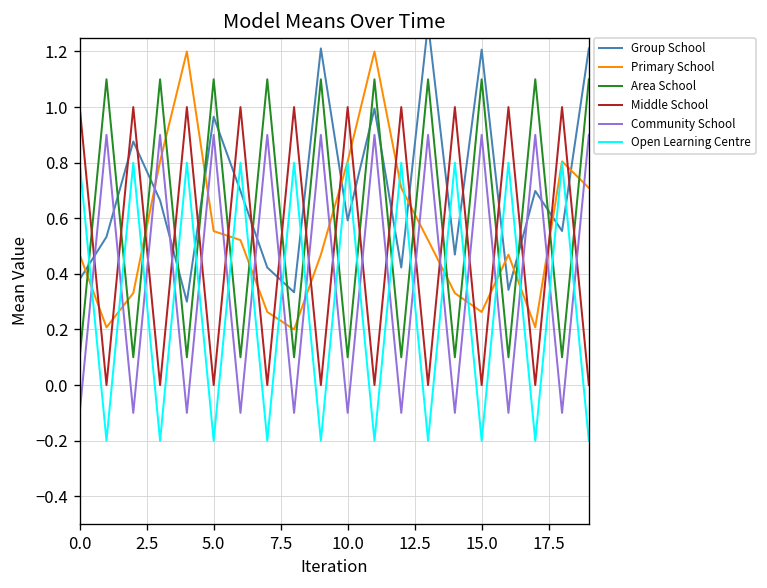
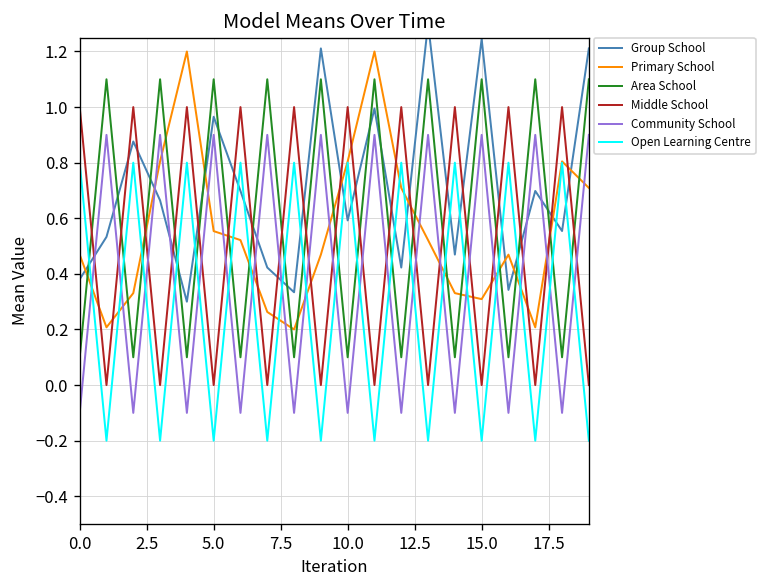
  {
    "Group School": {
      "0.0": 0.38,
      "5.0": 0.97,
      "10.0": 0.59,
-     "15.0": 1.21
+     "15.0": 1.24
    },
    "Primary School": {
      "0.0": 0.47,
      "5.0": 0.55,
-     "15.0": 0.26
+     "15.0": 0.31
    },
    "Area School": {
      "0.0": 0.10,
      "5.0": 1.10,
      "10.0": 0.10,
      "15.0": 1.10
    },
    "Middle School": {
      "0.0": 1.00,
      "5.0": 0.00,
      "10.0": 1.00,
      "15.0": 0.00
    },
    "Community School": {
      "0.0": -0.10,
      "5.0": 0.90,
      "10.0": -0.10,
      "15.0": 0.90
    },
    "Open Learning Centre": {
      "0.0": 0.80,
      "5.0": -0.20,
      "15.0": -0.20
    }
  }
